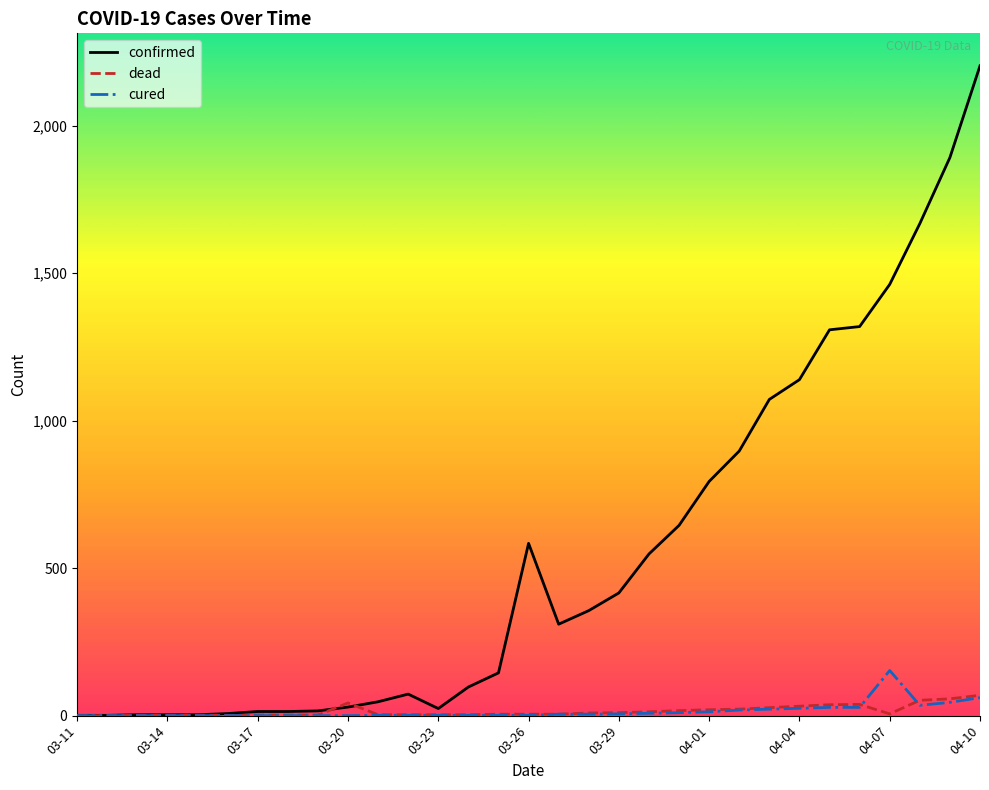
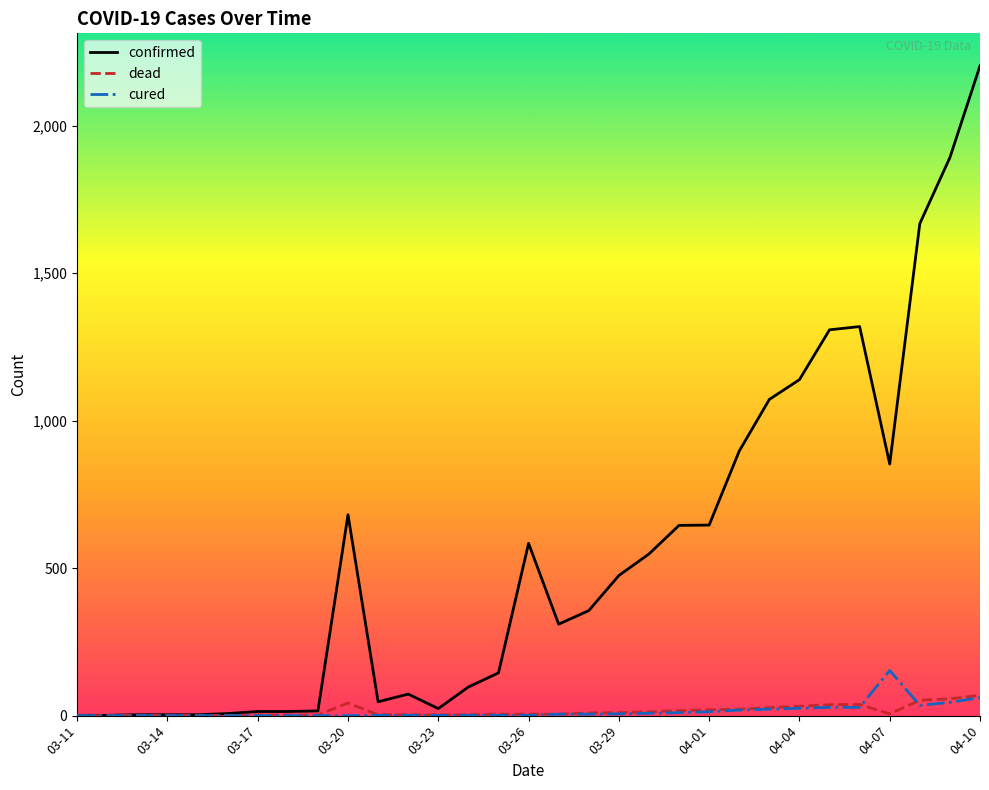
  {
    "confirmed": {
      "03-17": "10",
-     "03-20": "30",
+     "03-20": "680",
      "03-23": "20",
      "03-26": "580",
-     "03-29": "420",
-     "04-01": "790",
+     "03-29": "480",
+     "04-01": "650",
      "04-04": "1,140",
-     "04-07": "1,460",
+     "04-07": "850",
      "04-10": "2,200"
    },
    "dead": {
      "03-20": "40",
      "04-07": "10"
    },
    "cured": {
      "03-20": "0",
      "04-07": "150"
    }
  }
